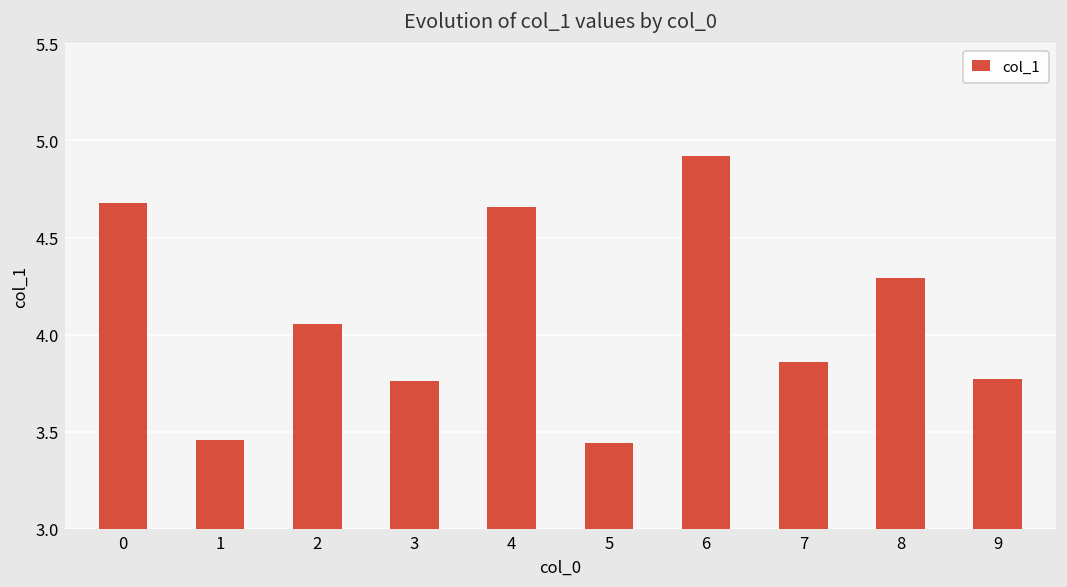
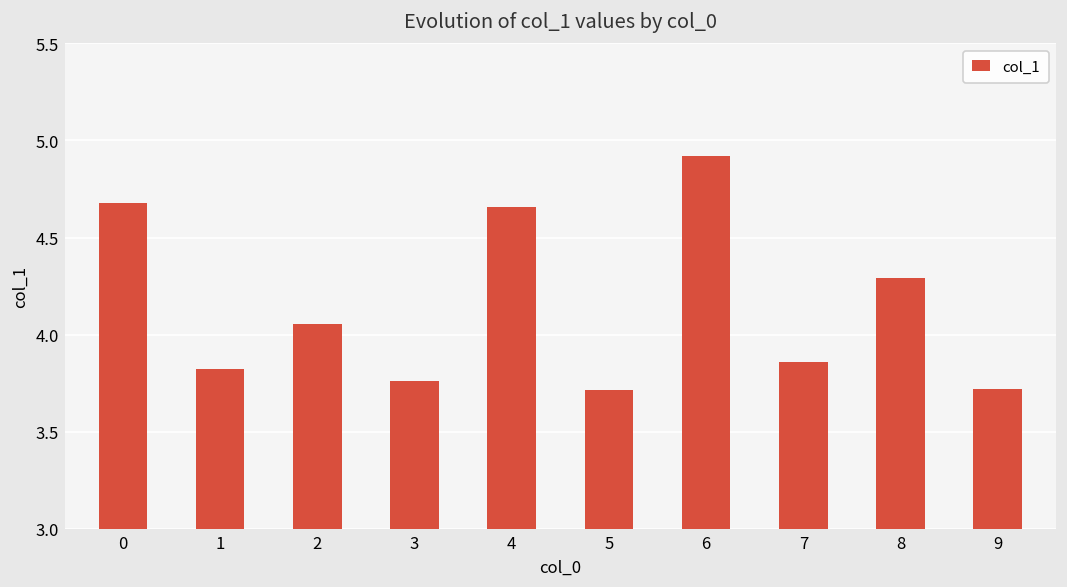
  {
    "0": 4.68,
-   "1": 3.46,
+   "1": 3.82,
    "2": 4.06,
    "3": 3.76,
    "4": 4.66,
-   "5": 3.44,
+   "5": 3.72,
    "6": 4.92,
    "7": 3.86,
    "8": 4.29,
-   "9": 3.77
+   "9": 3.72
  }
